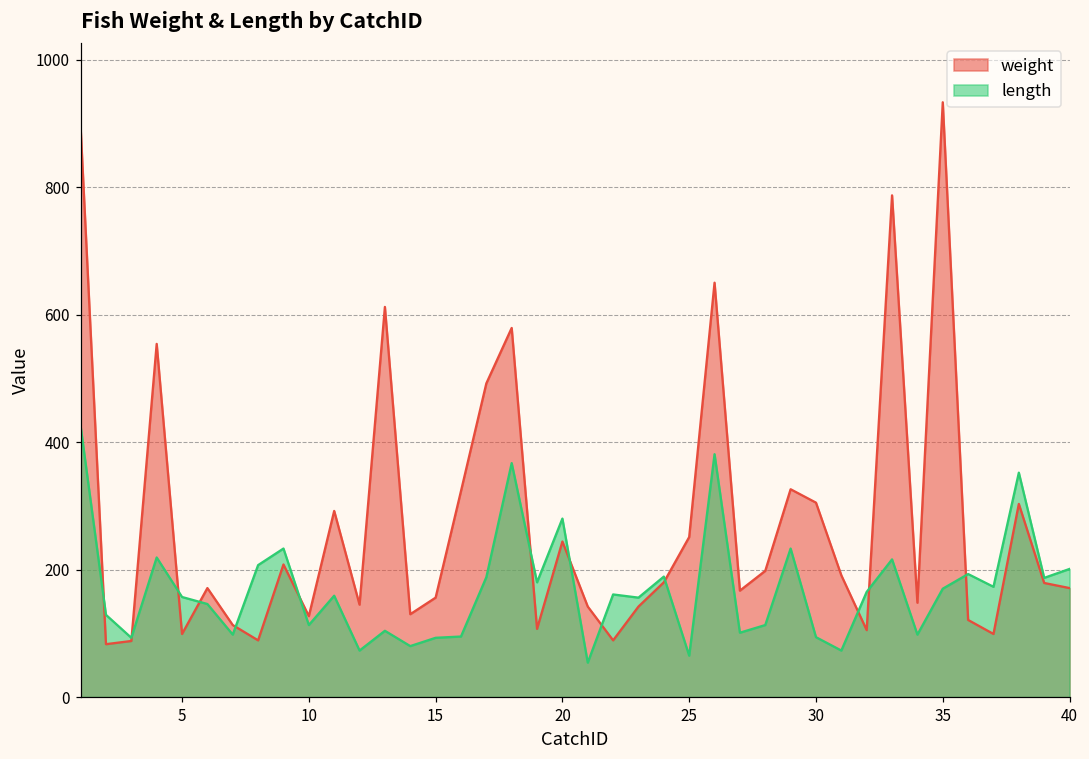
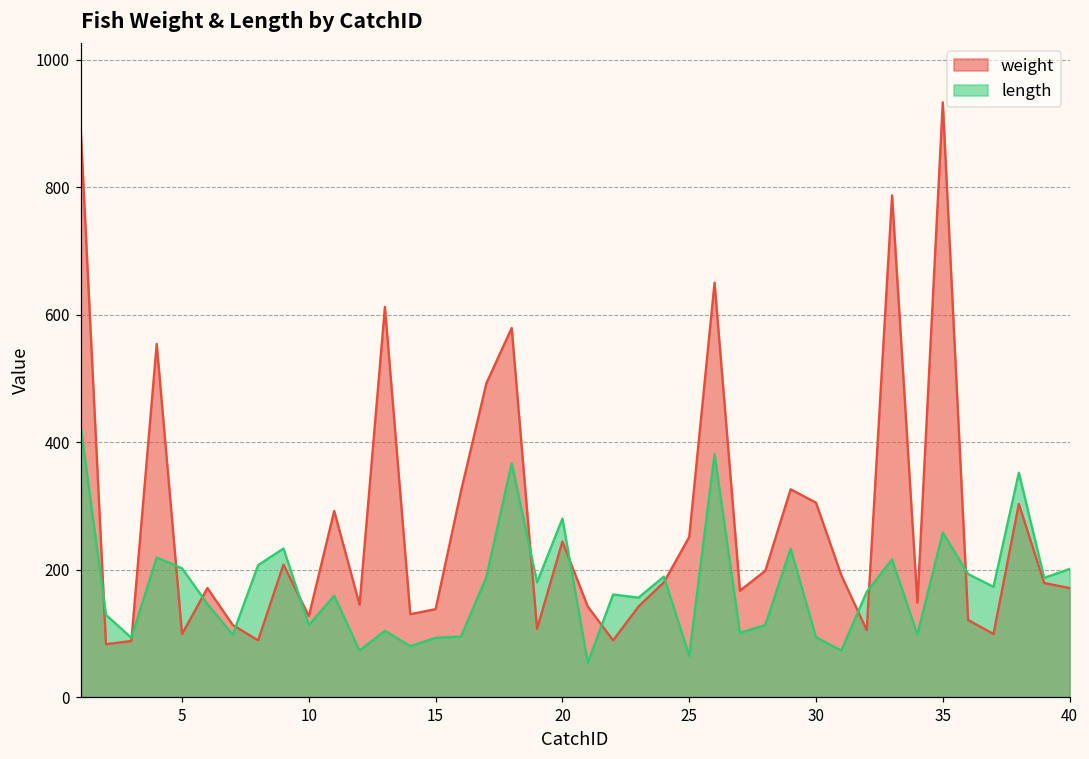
  {
    "weight": {
      "5": 100,
      "10": 130,
-     "15": 160,
+     "15": 140,
      "20": 240,
      "25": 250,
      "30": 310,
      "35": 930,
      "40": 170
    },
    "length": {
-     "5": 160,
+     "5": 200,
      "10": 110,
      "15": 90,
      "20": 280,
      "25": 70,
      "30": 90,
-     "35": 170,
+     "35": 260,
      "40": 200
    }
  }
